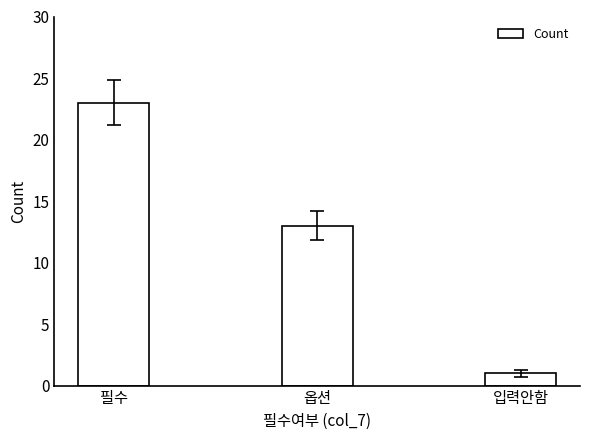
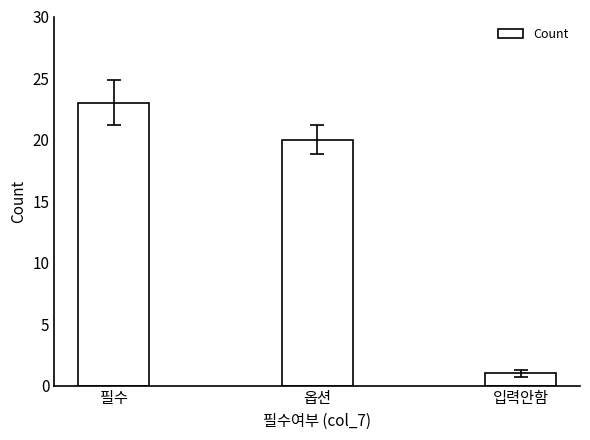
  {
    "Count": {
      "필수": 23,
-     "옵션": 13,
+     "옵션": 20,
      "입력안함": 1
    }
  }
